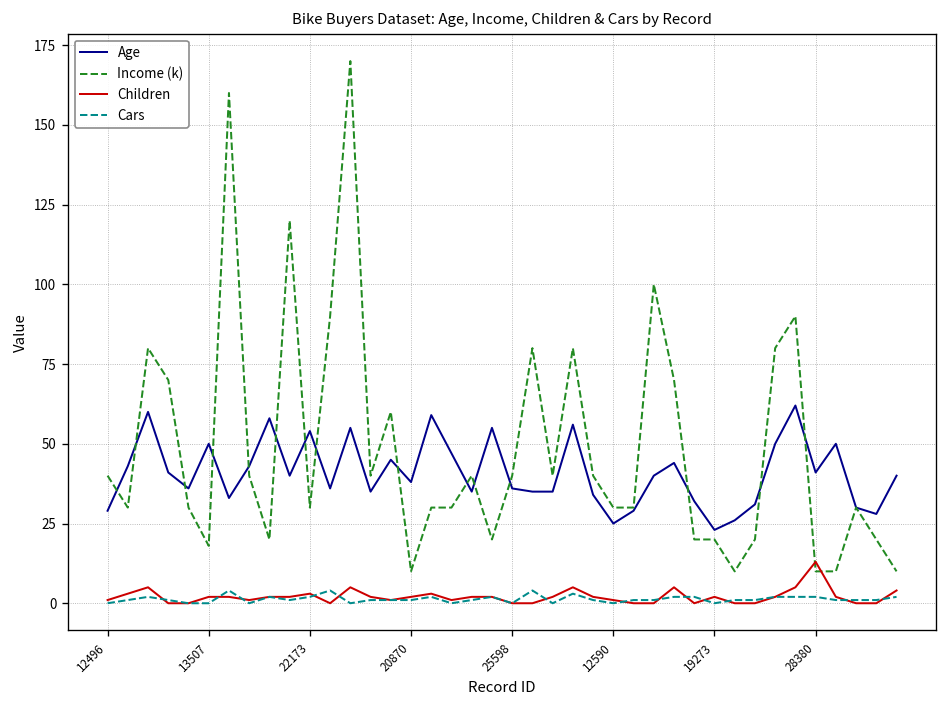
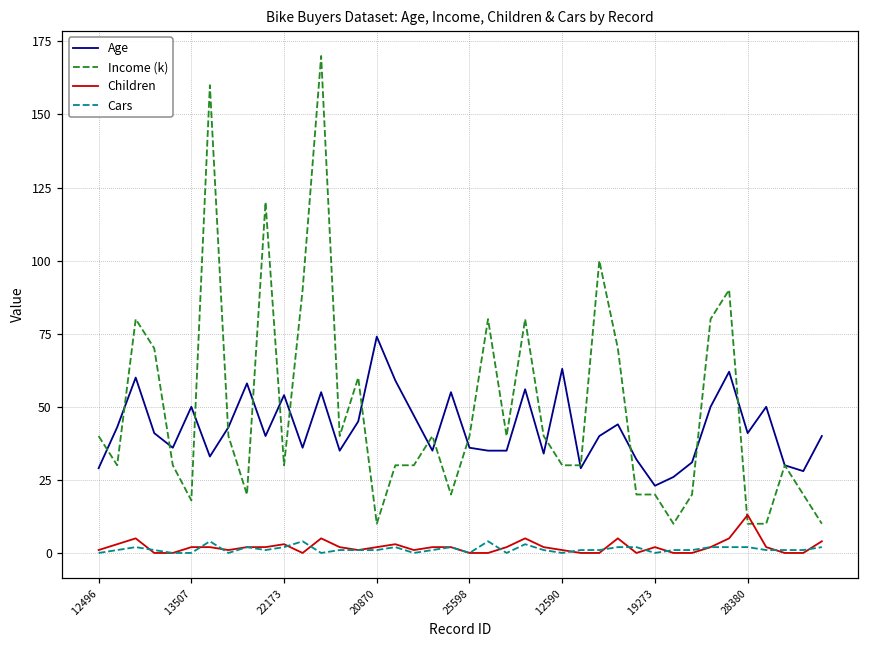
  {
    "Age": {
      "12496": 29,
      "13507": 50,
      "22173": 54,
-     "20870": 38,
+     "20870": 74,
      "25598": 36,
-     "12590": 25,
+     "12590": 63,
      "19273": 23,
      "28380": 41
    },
    "Income (k)": {
      "12496": 40,
      "13507": 18,
      "22173": 30,
      "20870": 10,
      "25598": 40,
      "12590": 30,
      "19273": 20,
      "28380": 10
    },
    "Children": {
      "12496": 1,
      "13507": 2,
      "22173": 3,
      "20870": 2,
      "12590": 1,
      "19273": 2,
      "28380": 13
    },
    "Cars": {
      "12496": 0,
      "13507": 0,
      "22173": 2,
      "20870": 1,
      "12590": 0,
      "19273": 0,
      "28380": 2
    }
  }
